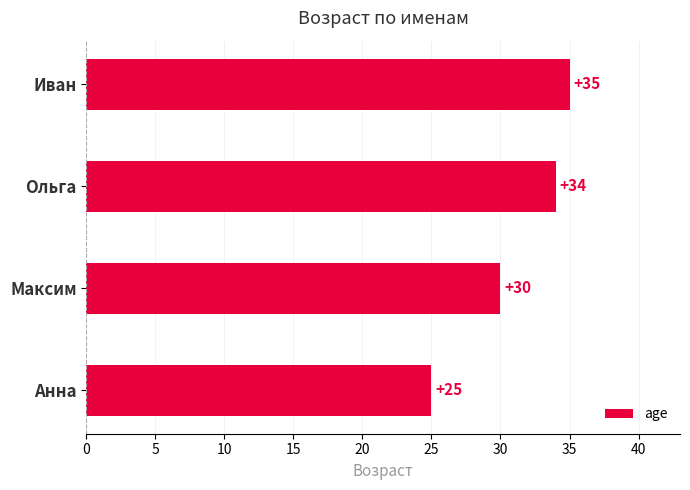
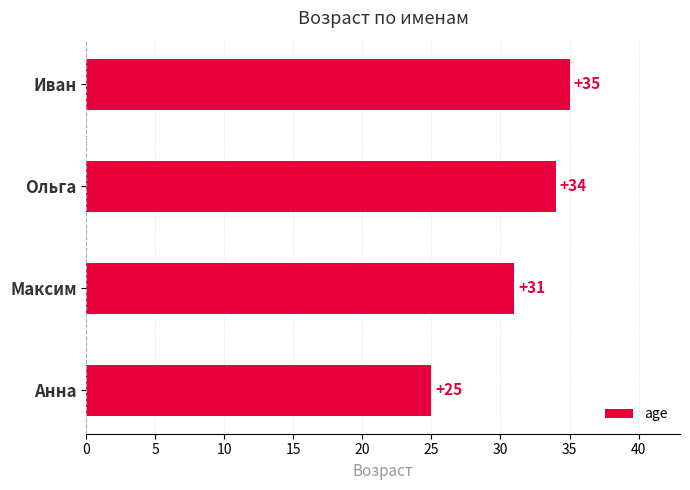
  {
    "Иван": "+35",
    "Ольга": "+34",
-   "Максим": "+30",
+   "Максим": "+31",
    "Анна": "+25"
  }
